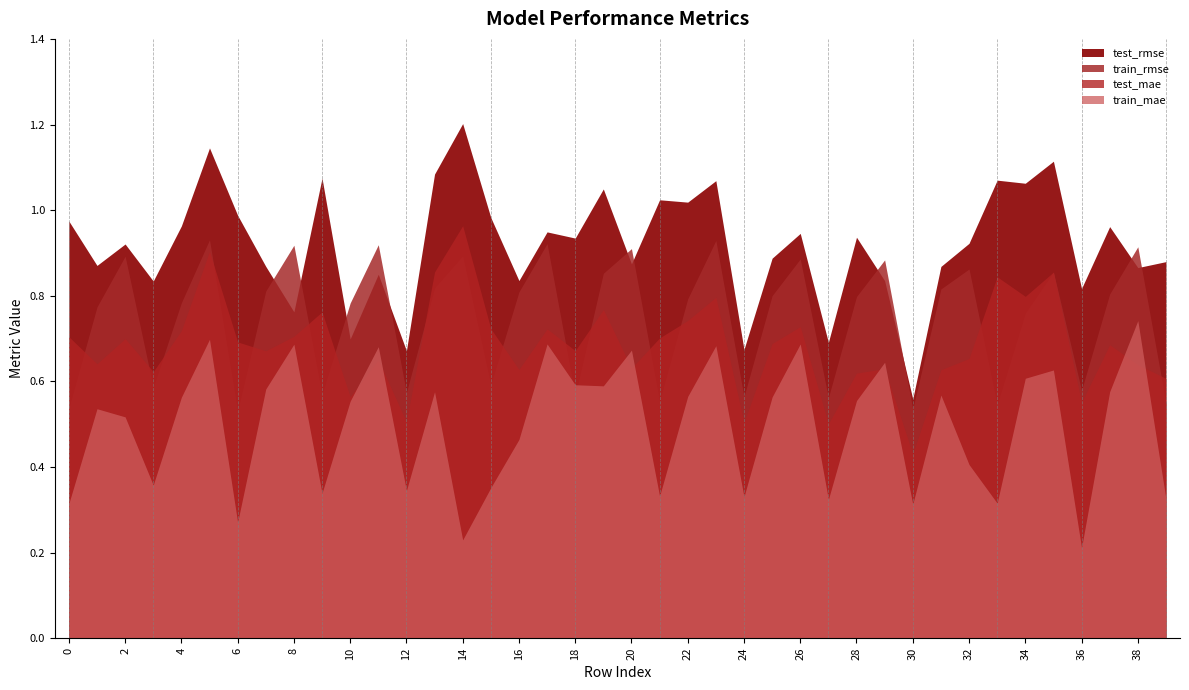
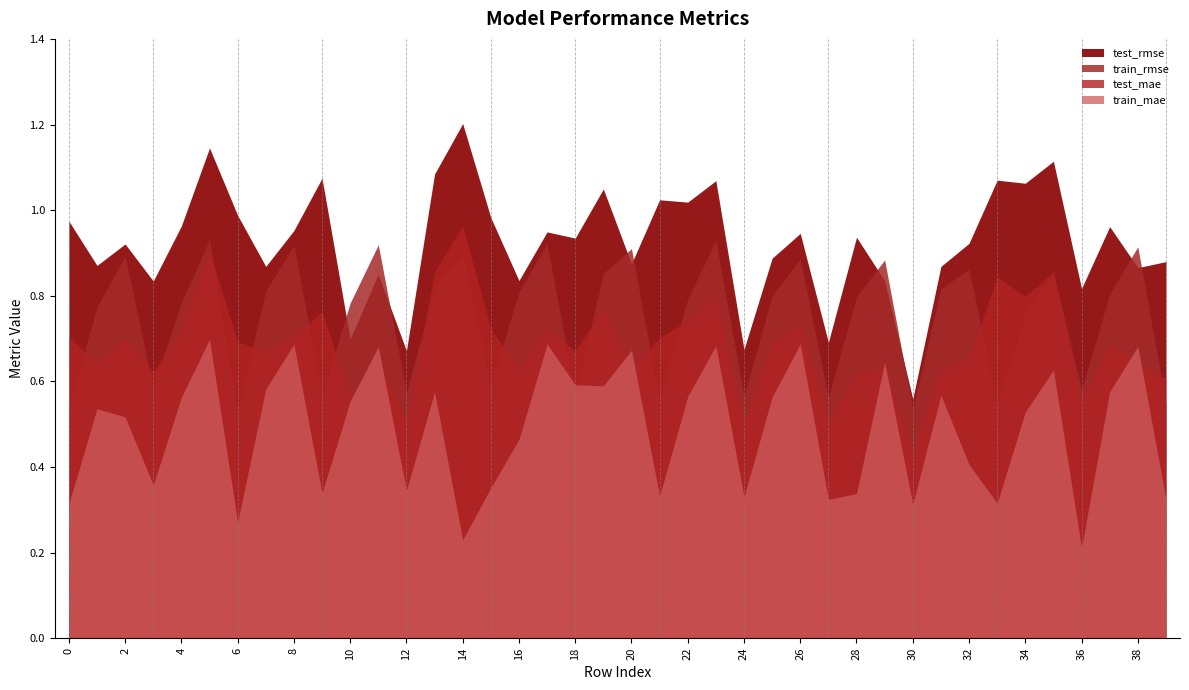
  {
    "test_rmse": {
      "0": 0.97,
      "2": 0.92,
      "4": 0.96,
      "6": 0.99,
-     "8": 0.76,
+     "8": 0.95,
      "10": 0.70,
      "12": 0.67,
      "14": 1.20,
      "16": 0.84,
      "18": 0.93,
      "20": 0.87,
      "22": 1.02,
      "24": 0.67,
      "26": 0.95,
      "28": 0.94,
      "30": 0.56,
      "32": 0.92,
      "34": 1.06,
      "36": 0.82,
      "38": 0.87
    },
    "train_mae": {
      "0": 0.31,
      "2": 0.52,
      "4": 0.56,
      "6": 0.27,
      "8": 0.69,
      "10": 0.55,
      "12": 0.34,
      "14": 0.23,
      "16": 0.46,
      "18": 0.59,
      "20": 0.67,
      "22": 0.56,
      "24": 0.33,
      "26": 0.69,
-     "28": 0.56,
+     "28": 0.34,
      "30": 0.31,
      "32": 0.41,
-     "34": 0.61,
+     "34": 0.53,
      "36": 0.21,
-     "38": 0.74
+     "38": 0.68
    }
  }
